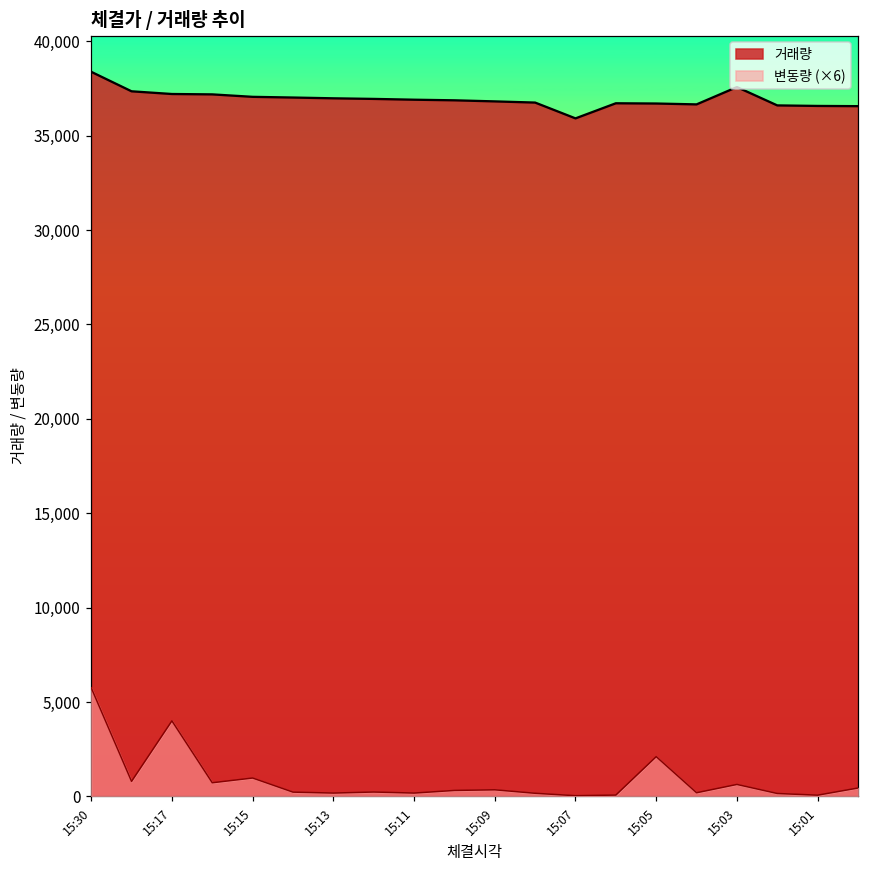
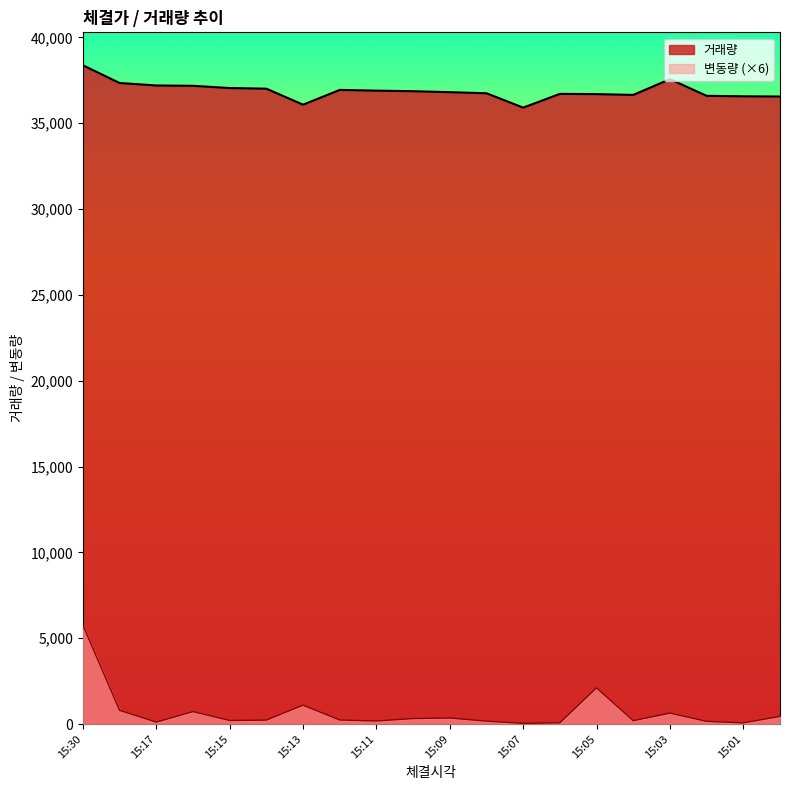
  {
    "거래량": {
      "15:30": "38,400",
      "15:17": "37,200",
      "15:15": "37,100",
-     "15:13": "37,000",
+     "15:13": "36,100",
      "15:11": "36,900",
      "15:09": "36,800",
      "15:07": "35,900",
      "15:05": "36,700",
      "15:01": "36,600"
    },
    "변동량 (×6)": {
      "15:30": "5,800",
-     "15:17": "4,000",
-     "15:15": "1,000",
-     "15:13": "200",
+     "15:17": "100",
+     "15:15": "200",
+     "15:13": "1,100",
      "15:11": "200",
      "15:09": "400",
      "15:07": "0",
      "15:05": "2,100",
      "15:03": "600",
      "15:01": "100"
    }
  }
